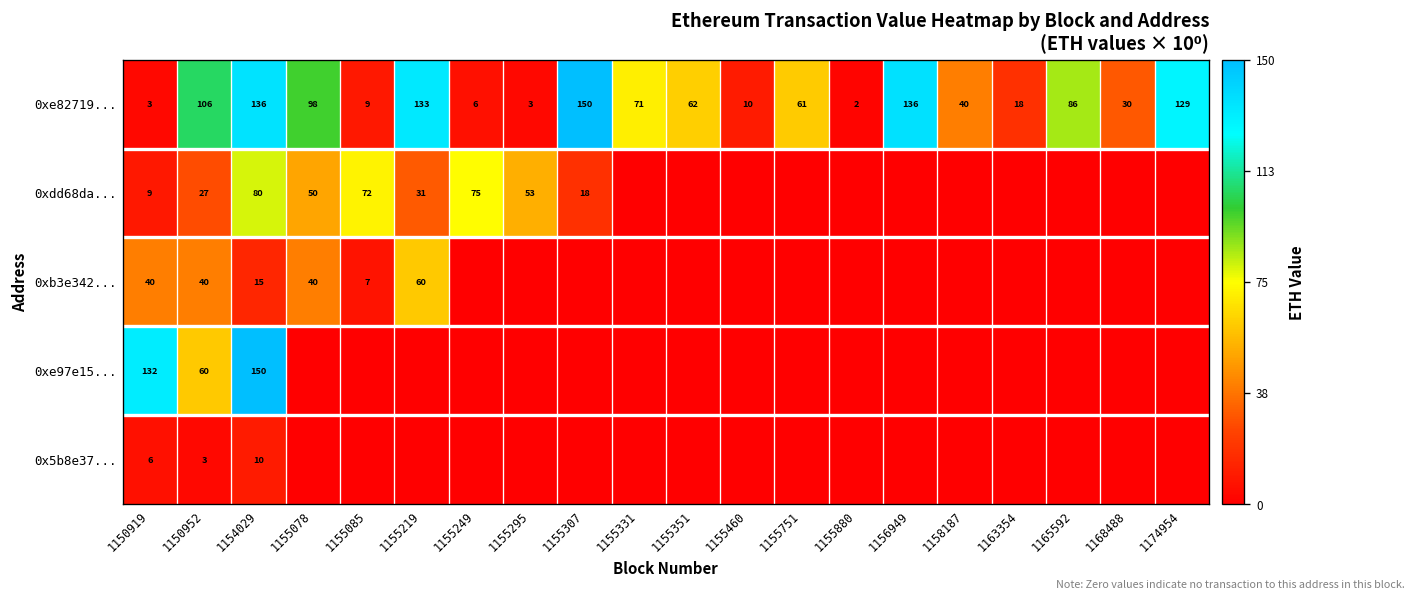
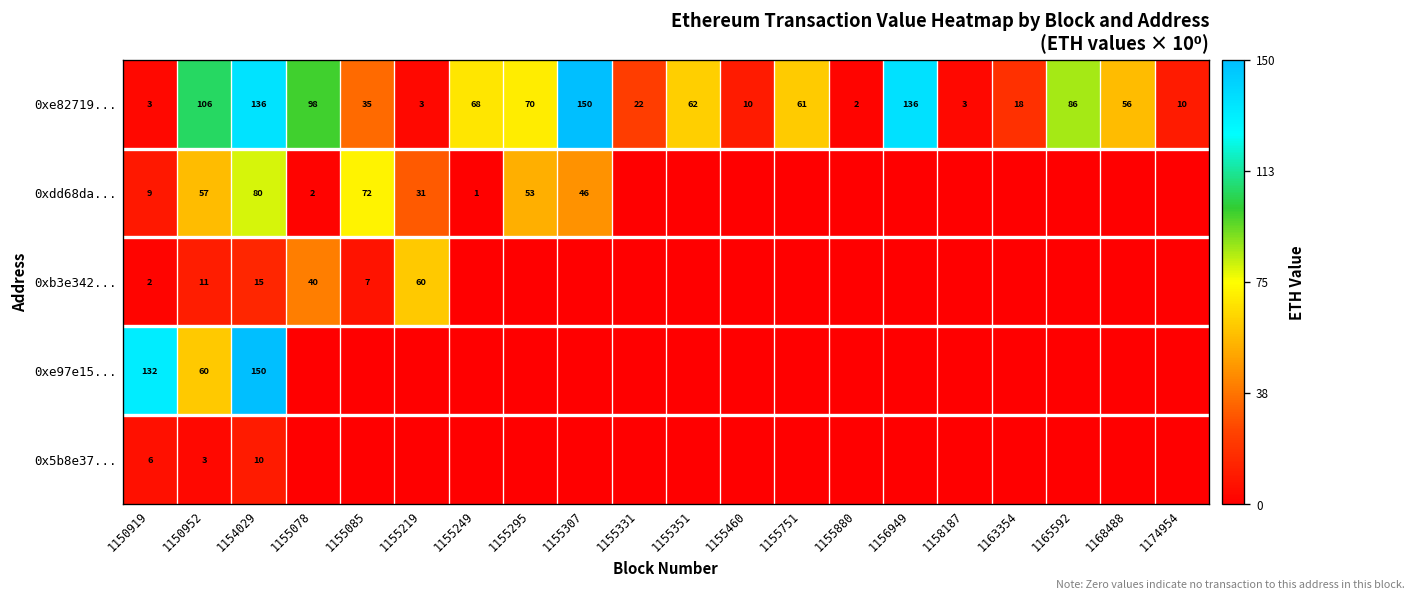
  {
    "0xe82719...": {
      "1150919": 3,
      "1150952": 106,
      "1154029": 136,
      "1155078": 98,
-     "1155085": 9,
-     "1155219": 133,
-     "1155249": 6,
-     "1155295": 3,
+     "1155085": 35,
+     "1155219": 3,
+     "1155249": 68,
+     "1155295": 70,
      "1155307": 150,
-     "1155331": 71,
+     "1155331": 22,
      "1155351": 62,
      "1155460": 10,
      "1155751": 61,
      "1155880": 2,
      "1156949": 136,
-     "1158187": 40,
+     "1158187": 3,
      "1163354": 18,
      "1165592": 86,
-     "1168488": 30,
-     "1174954": 129
+     "1168488": 56,
+     "1174954": 10
    },
    "0xdd68da...": {
      "1150919": 9,
-     "1150952": 27,
+     "1150952": 57,
      "1154029": 80,
-     "1155078": 50,
+     "1155078": 2,
      "1155085": 72,
      "1155219": 31,
-     "1155249": 75,
+     "1155249": 1,
      "1155295": 53,
-     "1155307": 18
+     "1155307": 46
    },
    "0xb3e342...": {
-     "1150919": 40,
-     "1150952": 40,
+     "1150919": 2,
+     "1150952": 11,
      "1154029": 15,
      "1155078": 40,
      "1155085": 7,
      "1155219": 60
    },
    "0xe97e15...": {
      "1150919": 132,
      "1150952": 60,
      "1154029": 150
    },
    "0x5b8e37...": {
      "1150919": 6,
      "1150952": 3,
      "1154029": 10
    }
  }
